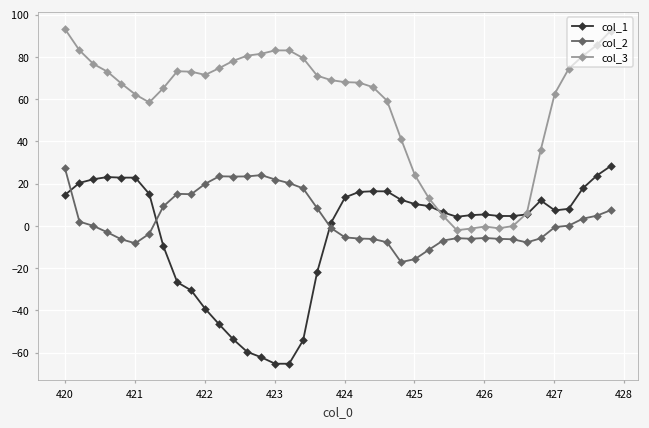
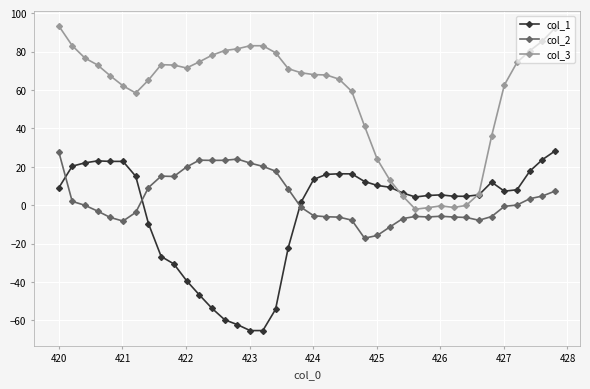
  {
    "col_1": {
-     "420": 15
+     "420": 9
    },
    "col_2": {
      "420": 27
    },
    "col_3": {
      "420": 93
    }
  }
